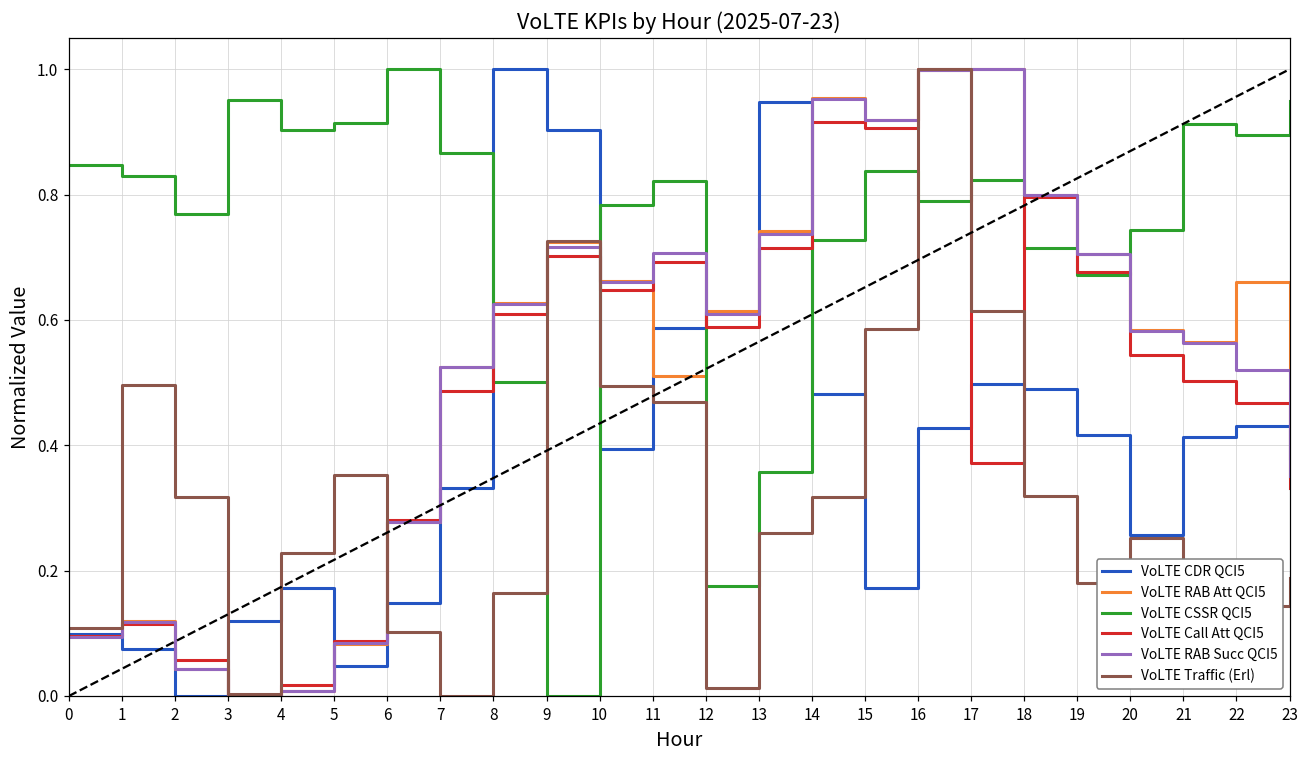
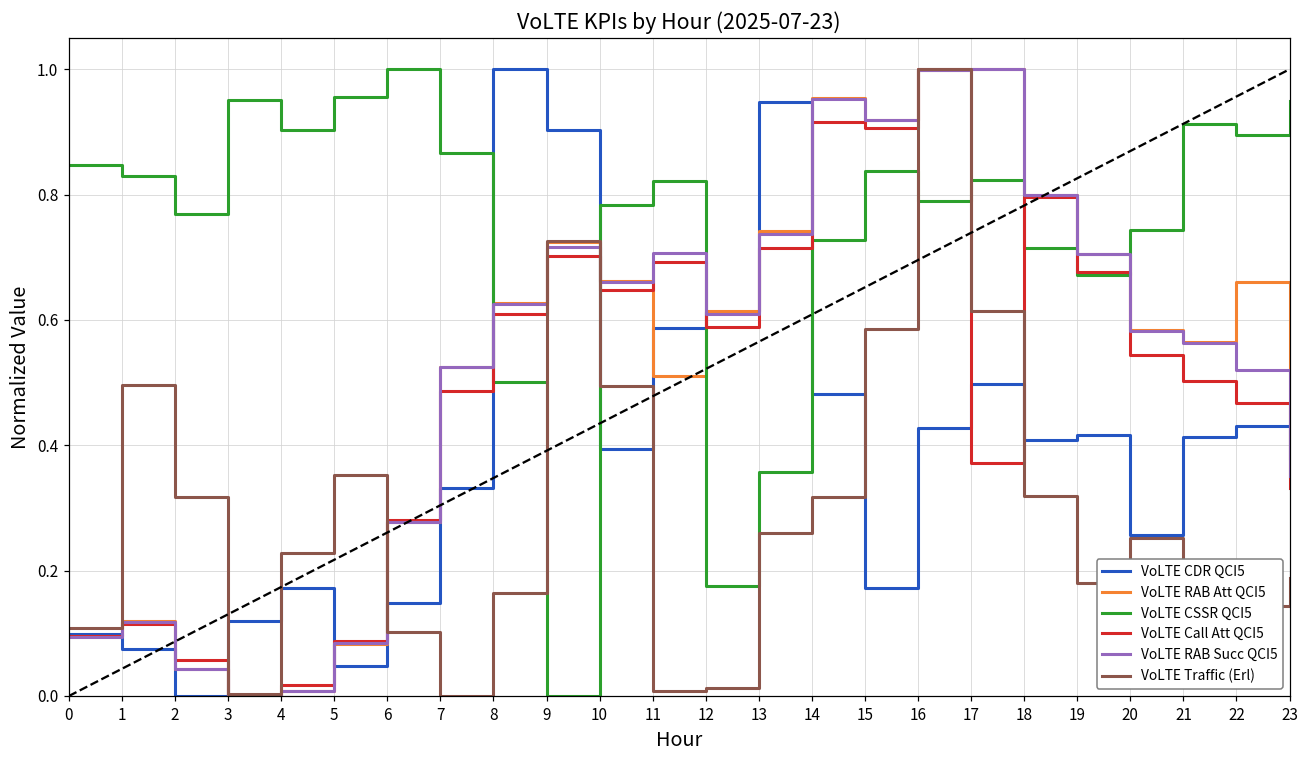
  {
    "VoLTE CDR QCI5": {
      "1": 0.07,
      "2": 0.00,
      "3": 0.12,
      "4": 0.17,
      "5": 0.05,
      "6": 0.15,
      "7": 0.33,
      "8": 1.00,
      "9": 0.90,
      "10": 0.39,
      "11": 0.59,
      "13": 0.95,
      "14": 0.48,
      "15": 0.17,
      "16": 0.43,
      "17": 0.50,
-     "18": 0.49,
+     "18": 0.41,
      "19": 0.42,
      "20": 0.26,
      "21": 0.41,
      "22": 0.43,
      "23": 0.38
    },
    "VoLTE RAB Att QCI5": {
      "11": 0.51,
      "13": 0.74,
      "22": 0.66
    },
    "VoLTE CSSR QCI5": {
      "0": 0.85,
      "1": 0.83,
      "2": 0.77,
      "3": 0.95,
      "4": 0.90,
-     "5": 0.91,
+     "5": 0.96,
      "6": 1.00,
      "7": 0.87,
      "8": 0.50,
      "9": 0.00,
      "10": 0.78,
      "11": 0.82,
      "12": 0.18,
      "13": 0.36,
      "14": 0.73,
      "15": 0.84,
      "16": 0.79,
      "17": 0.82,
      "18": 0.71,
      "19": 0.67,
      "20": 0.74,
      "21": 0.91,
      "22": 0.90,
      "23": 0.95
    },
    "VoLTE Call Att QCI5": {
      "2": 0.06,
      "4": 0.02,
      "7": 0.49,
      "8": 0.61,
      "9": 0.70,
      "10": 0.65,
      "11": 0.69,
      "12": 0.59,
      "13": 0.71,
      "14": 0.92,
      "15": 0.91,
      "17": 0.37,
      "19": 0.68,
      "20": 0.54,
      "21": 0.50,
      "22": 0.47,
      "23": 0.33
    },
    "VoLTE RAB Succ QCI5": {
      "9": 0.72,
      "11": 0.71,
      "13": 0.74,
      "22": 0.52
    },
    "VoLTE Traffic (Erl)": {
      "0": 0.11,
      "1": 0.50,
      "2": 0.32,
      "4": 0.23,
      "5": 0.35,
      "6": 0.10,
      "7": 0.00,
      "8": 0.16,
      "10": 0.49,
-     "11": 0.47,
+     "11": 0.01,
      "12": 0.01,
      "13": 0.26,
      "14": 0.32,
      "15": 0.59,
      "17": 0.61,
      "18": 0.32,
      "19": 0.18,
      "20": 0.25,
      "23": 0.19
    }
  }
